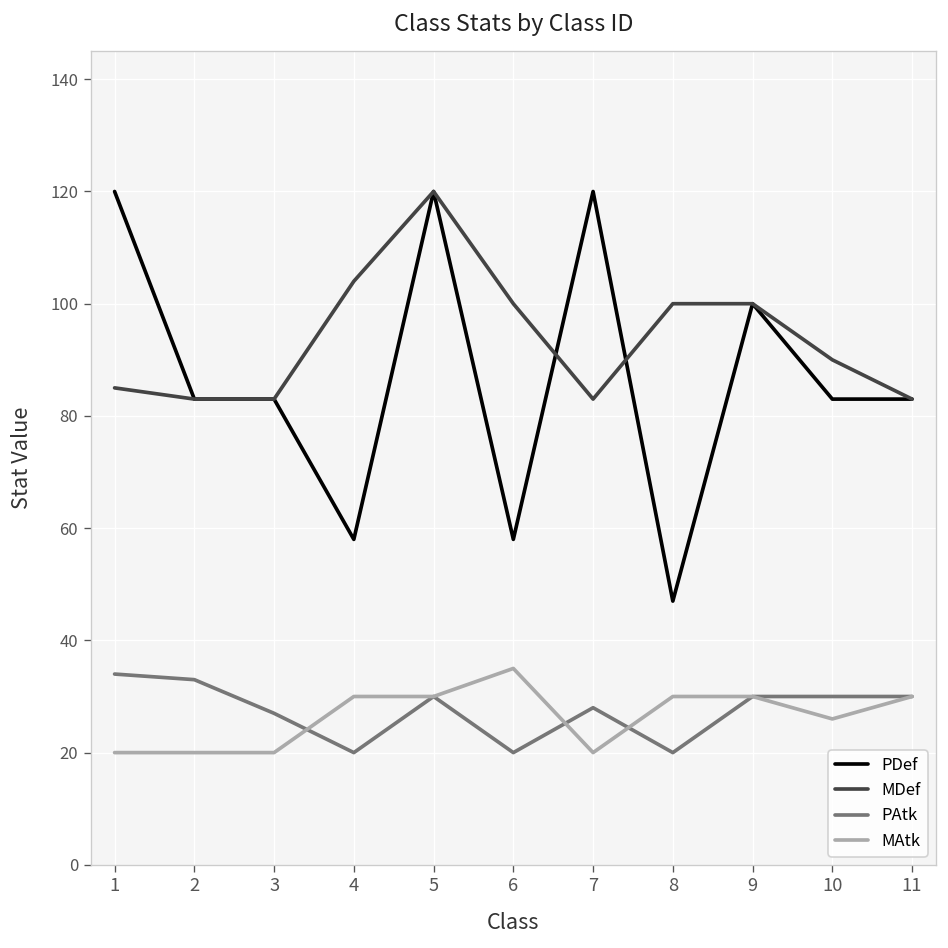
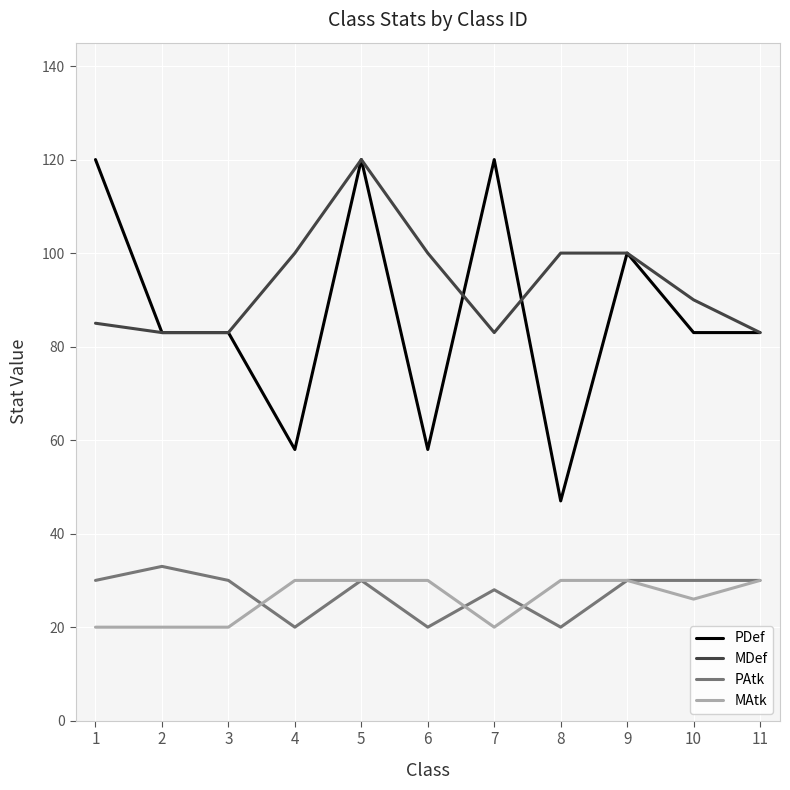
  {
    "PDef": {
      "1": 120,
      "4": 58,
      "6": 58,
      "7": 120,
      "8": 47,
      "10": 83
    },
    "MDef": {
      "1": 85,
-     "4": 104,
+     "4": 100,
      "6": 100,
      "7": 83,
      "8": 100,
      "10": 90
    },
    "PAtk": {
-     "1": 34,
+     "1": 30,
      "2": 33,
-     "3": 27,
+     "3": 30,
      "4": 20,
      "6": 20,
      "7": 28,
      "8": 20,
      "10": 30
    },
    "MAtk": {
      "1": 20,
      "2": 20,
      "3": 20,
      "4": 30,
-     "6": 35,
+     "6": 30,
      "7": 20,
      "8": 30,
      "10": 26
    }
  }
